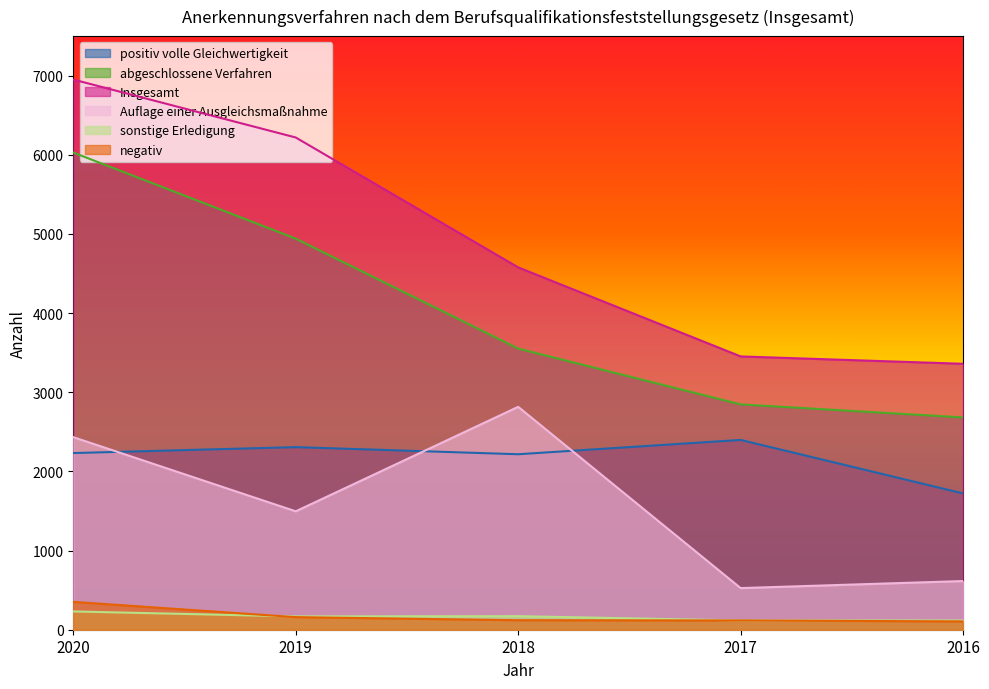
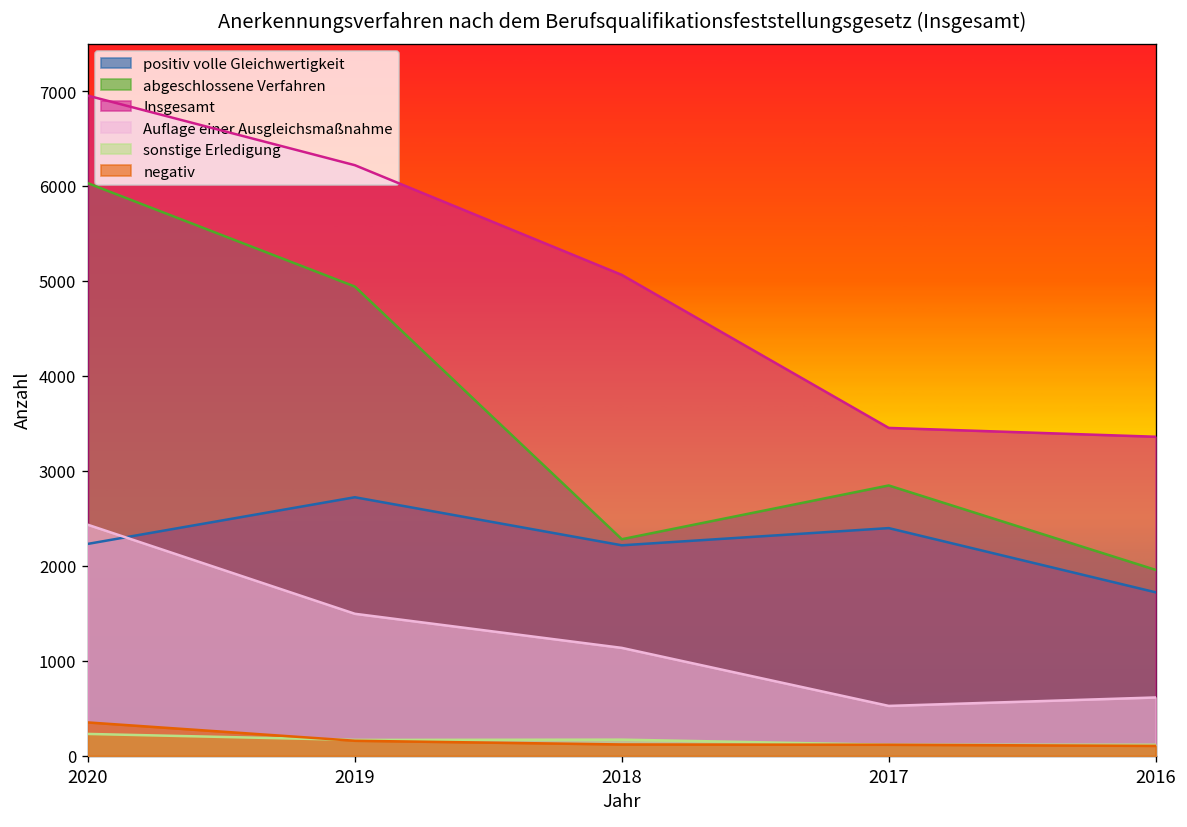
  {
    "positiv volle Gleichwertigkeit": {
      "2020": 2200,
-     "2019": 2300,
+     "2019": 2700,
      "2018": 2200,
      "2017": 2400,
      "2016": 1700
    },
    "abgeschlossene Verfahren": {
      "2020": 6000,
      "2019": 4900,
-     "2018": 3600,
+     "2018": 2300,
      "2017": 2800,
-     "2016": 2700
+     "2016": 2000
    },
    "Insgesamt": {
      "2020": 7000,
-     "2018": 4600,
+     "2018": 5100,
      "2017": 3500,
      "2016": 3400
    },
    "Auflage einer Ausgleichsmaßnahme": {
      "2020": 2400,
      "2019": 1500,
-     "2018": 2800,
+     "2018": 1100,
      "2017": 500,
      "2016": 600
    },
    "sonstige Erledigung": {
      "2020": 200,
      "2018": 200
    },
    "negativ": {
      "2020": 400,
      "2018": 100
    }
  }
